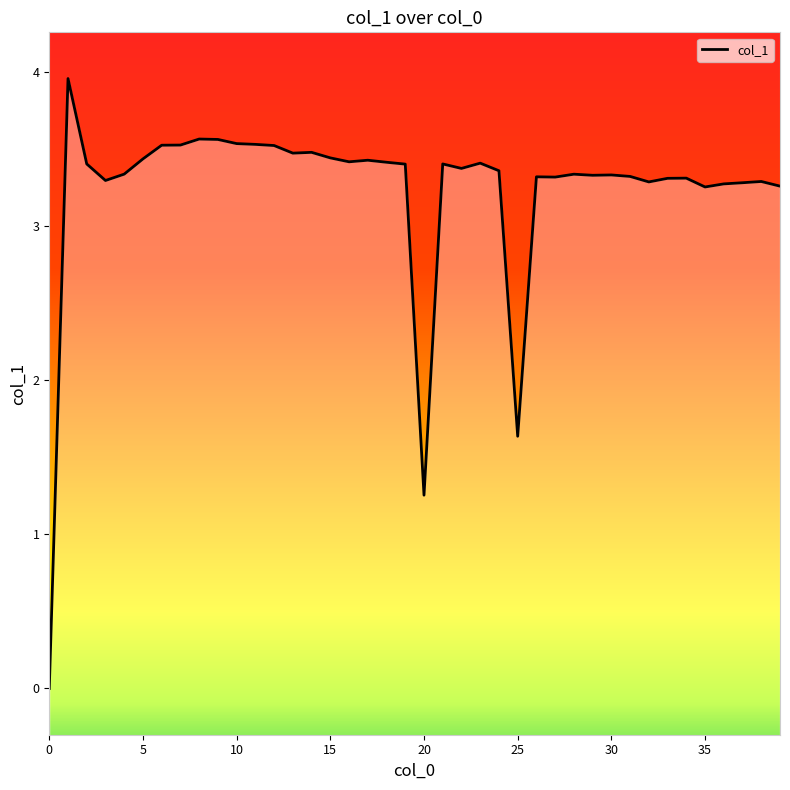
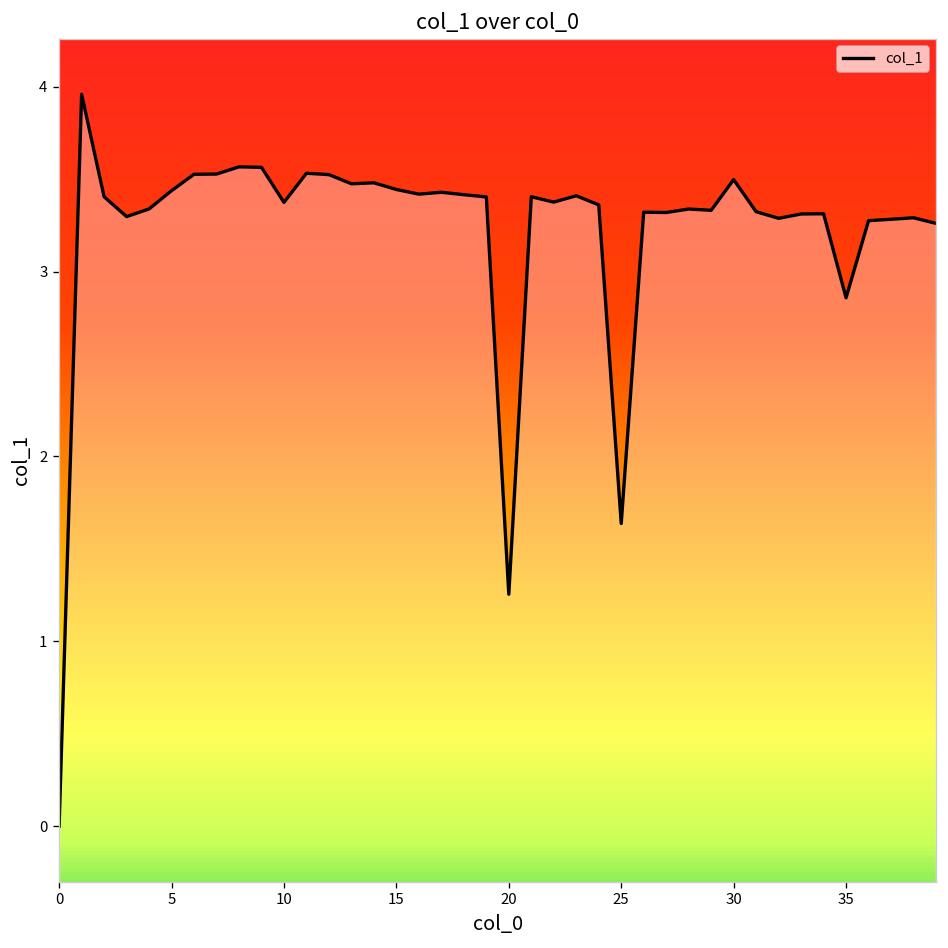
  {
    "0": 0.00,
    "5": 3.44,
-   "10": 3.54,
+   "10": 3.37,
    "15": 3.44,
    "20": 1.25,
    "25": 1.64,
-   "30": 3.33,
-   "35": 3.26
+   "30": 3.50,
+   "35": 2.86
  }
